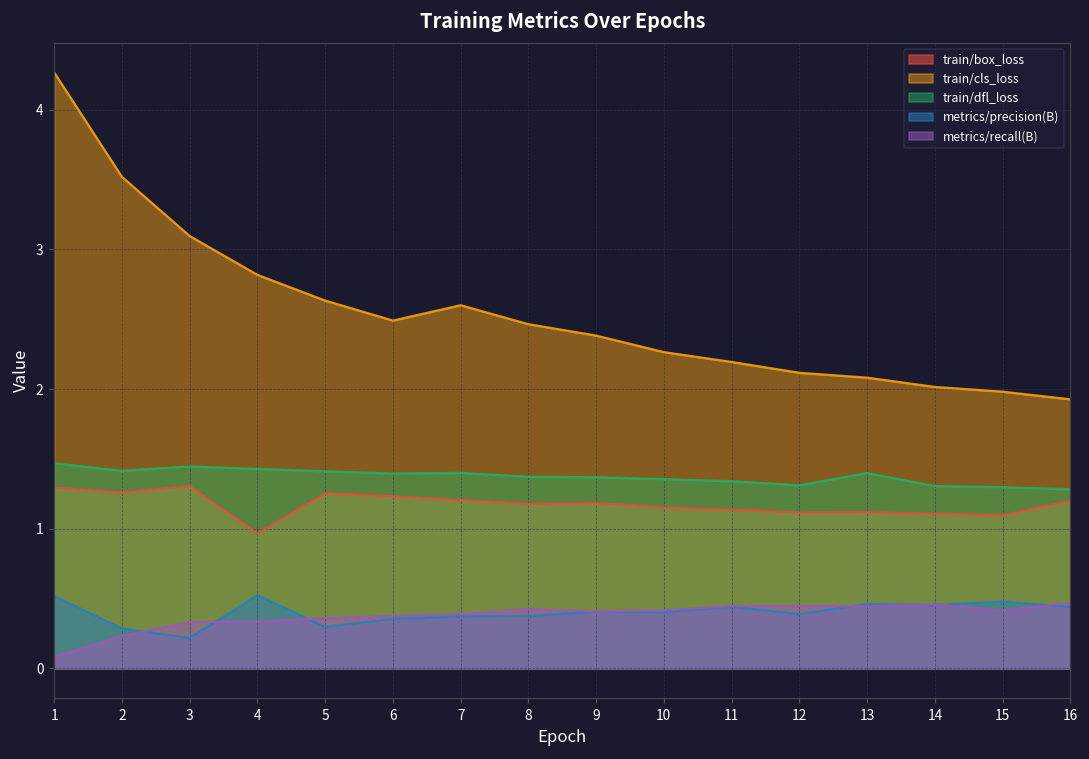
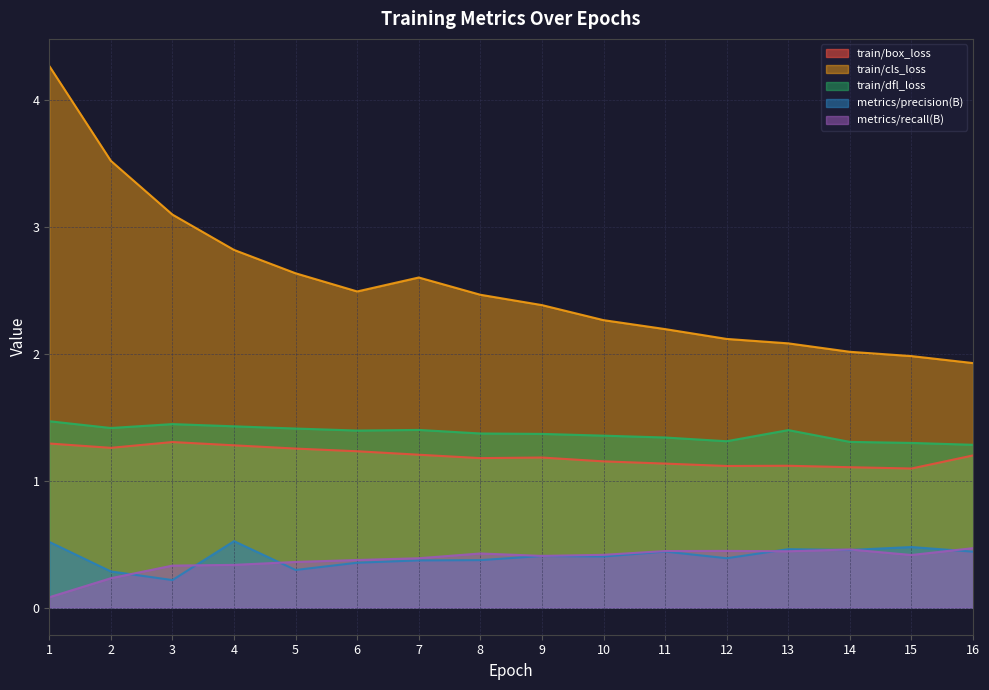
  {
    "train/box_loss": {
      "1": 1.29,
      "2": 1.26,
      "3": 1.30,
-     "4": 0.97,
+     "4": 1.28,
      "5": 1.25,
      "6": 1.23,
      "7": 1.20,
      "8": 1.18,
      "9": 1.18,
      "10": 1.15,
      "11": 1.13,
      "12": 1.12,
      "13": 1.12,
      "14": 1.11,
      "15": 1.10,
      "16": 1.20
    },
    "train/cls_loss": {
      "1": 4.27,
      "2": 3.52,
      "3": 3.10,
      "4": 2.82,
      "5": 2.63,
      "6": 2.49,
      "7": 2.60,
      "8": 2.46,
      "9": 2.38,
      "10": 2.26,
      "11": 2.19,
      "12": 2.12,
      "13": 2.08,
      "14": 2.02,
      "15": 1.98,
      "16": 1.93
    },
    "train/dfl_loss": {
      "1": 1.47,
      "2": 1.42,
      "3": 1.45,
      "4": 1.43,
      "5": 1.41,
      "6": 1.39,
      "7": 1.40,
      "8": 1.37,
      "9": 1.37,
      "10": 1.35,
      "11": 1.34,
      "12": 1.31,
      "13": 1.40,
      "14": 1.31,
      "15": 1.30,
      "16": 1.28
    },
    "metrics/precision(B)": {
      "1": 0.52,
      "2": 0.29,
      "3": 0.22,
      "4": 0.52,
      "5": 0.30,
      "6": 0.35,
      "8": 0.37,
      "12": 0.39,
      "15": 0.48,
      "16": 0.44
    },
    "metrics/recall(B)": {
      "1": 0.08,
      "2": 0.23,
      "3": 0.33,
      "4": 0.34,
      "5": 0.36,
      "6": 0.38,
      "8": 0.43,
      "12": 0.45,
      "15": 0.41,
      "16": 0.47
    }
  }
